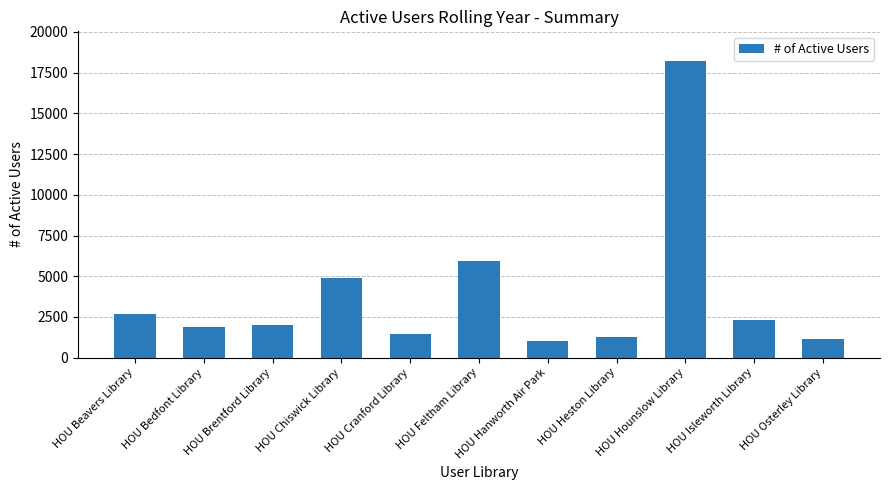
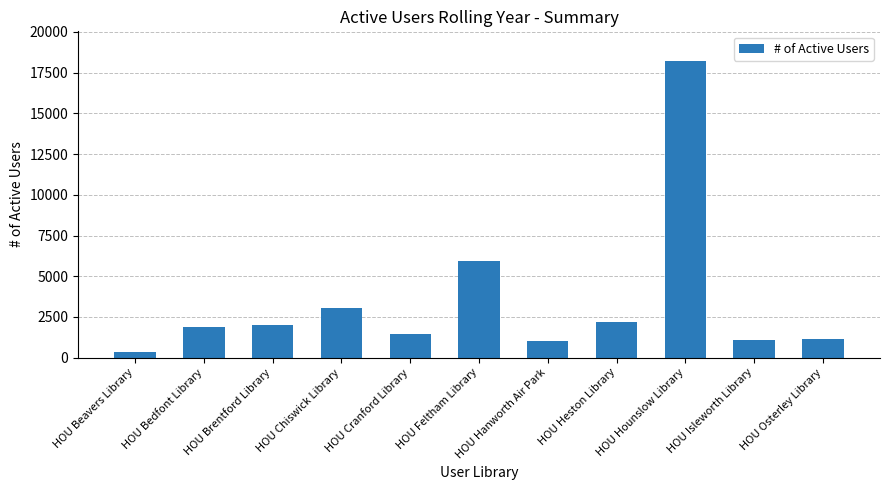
  {
-   "HOU Beavers Library": 2700,
+   "HOU Beavers Library": 400,
    "HOU Bedfont Library": 1900,
    "HOU Brentford Library": 2000,
-   "HOU Chiswick Library": 4900,
+   "HOU Chiswick Library": 3000,
    "HOU Cranford Library": 1400,
    "HOU Feltham Library": 5900,
    "HOU Hanworth Air Park": 1000,
-   "HOU Heston Library": 1300,
+   "HOU Heston Library": 2200,
    "HOU Hounslow Library": 18200,
-   "HOU Isleworth Library": 2300,
+   "HOU Isleworth Library": 1100,
    "HOU Osterley Library": 1100
  }
